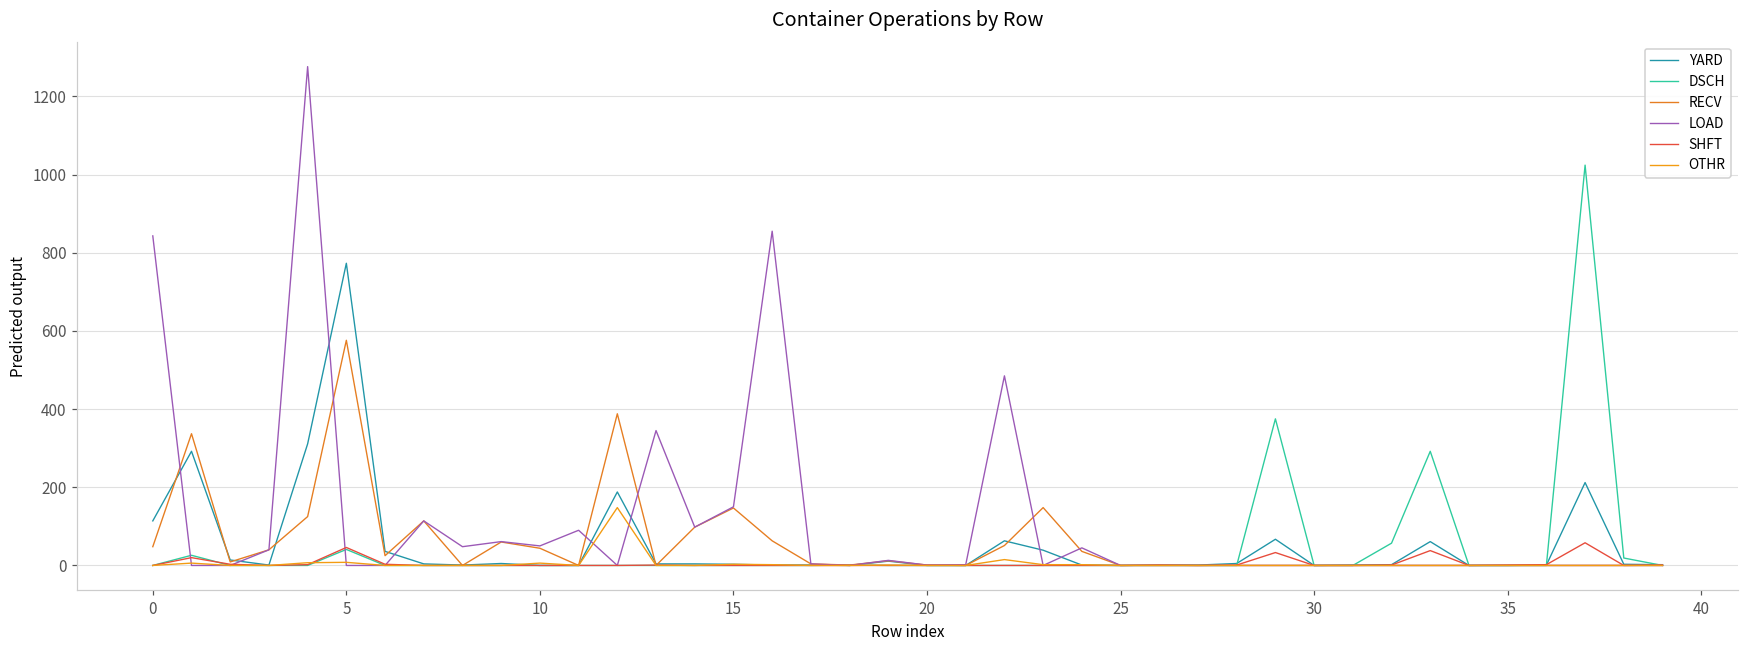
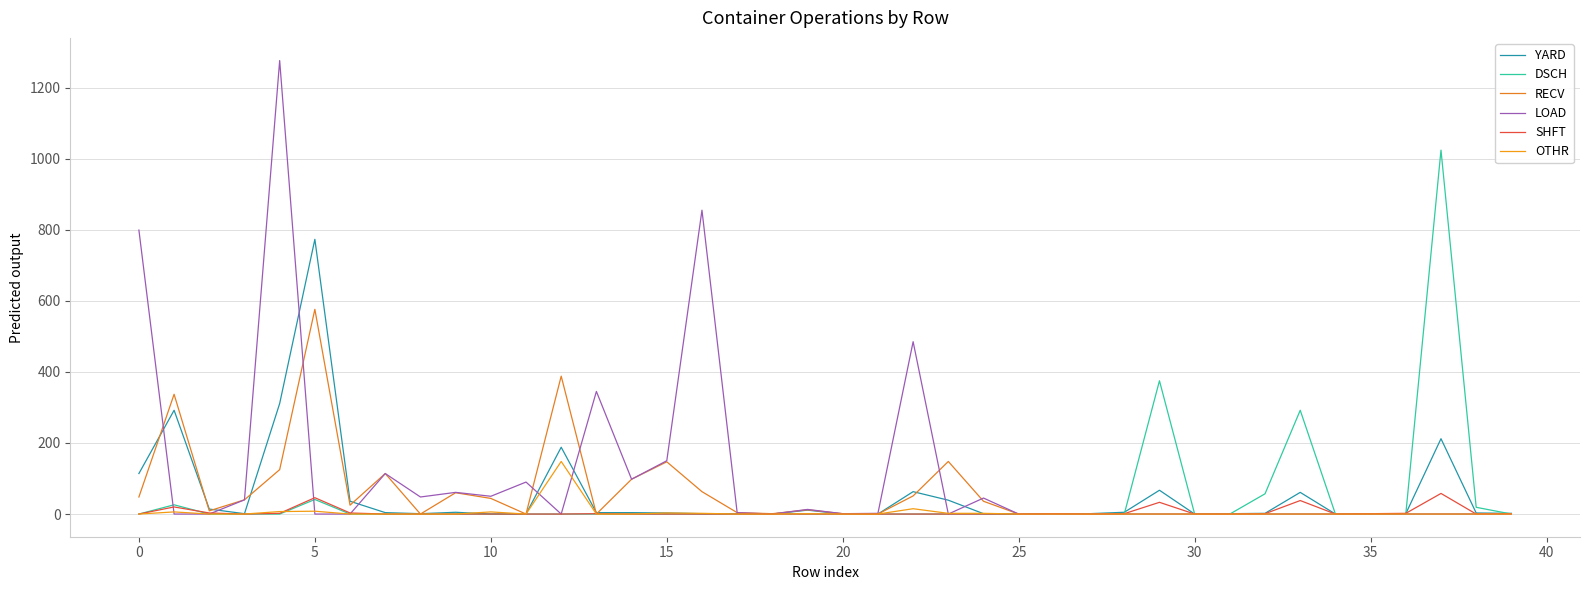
  {
    "LOAD": {
-     "0": 840,
+     "0": 800,
      "5": 0
    }
  }
